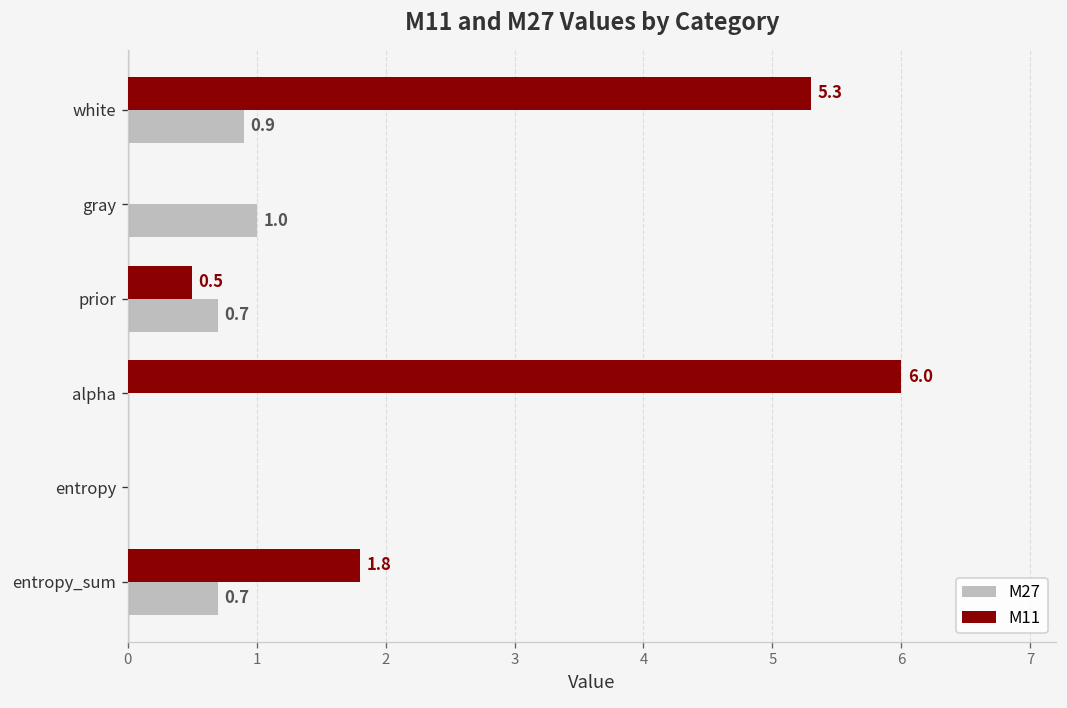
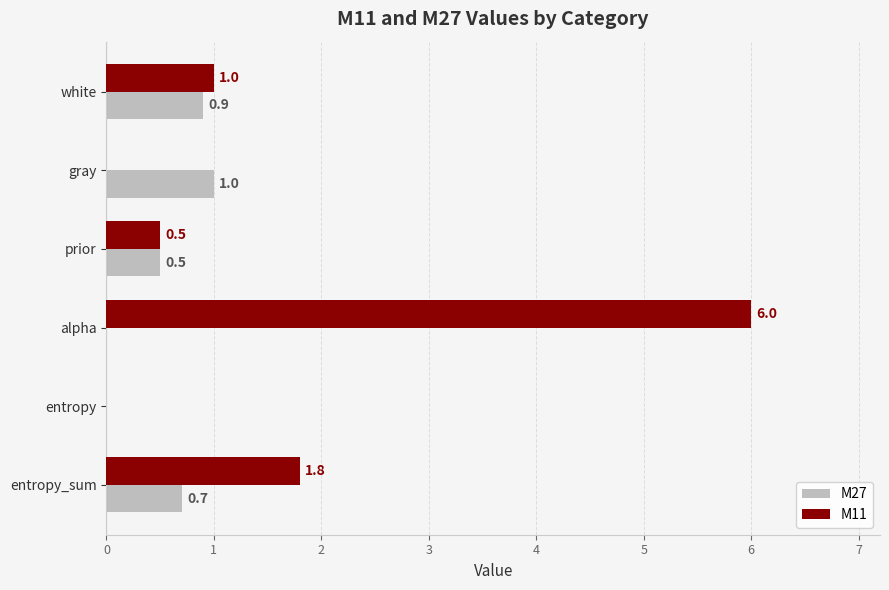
  {
    "M27": {
      "white": 0.9,
      "gray": 1.0,
-     "prior": 0.7,
+     "prior": 0.5,
      "entropy_sum": 0.7
    },
    "M11": {
-     "white": 5.3,
+     "white": 1.0,
      "prior": 0.5,
      "alpha": 6.0,
      "entropy_sum": 1.8
    }
  }
